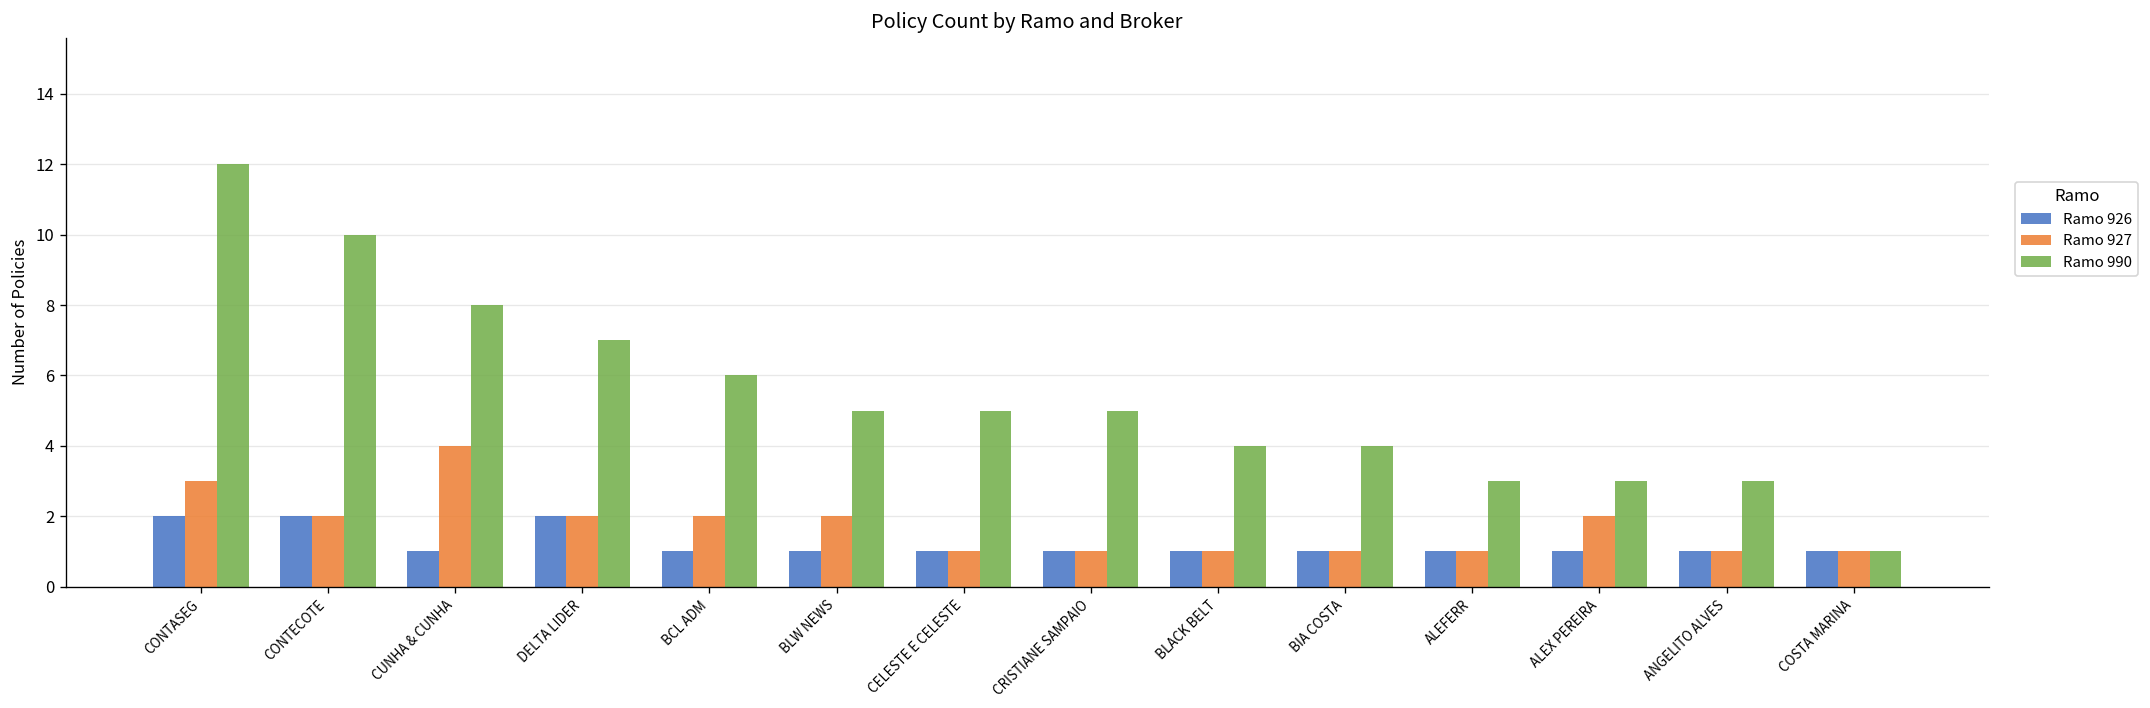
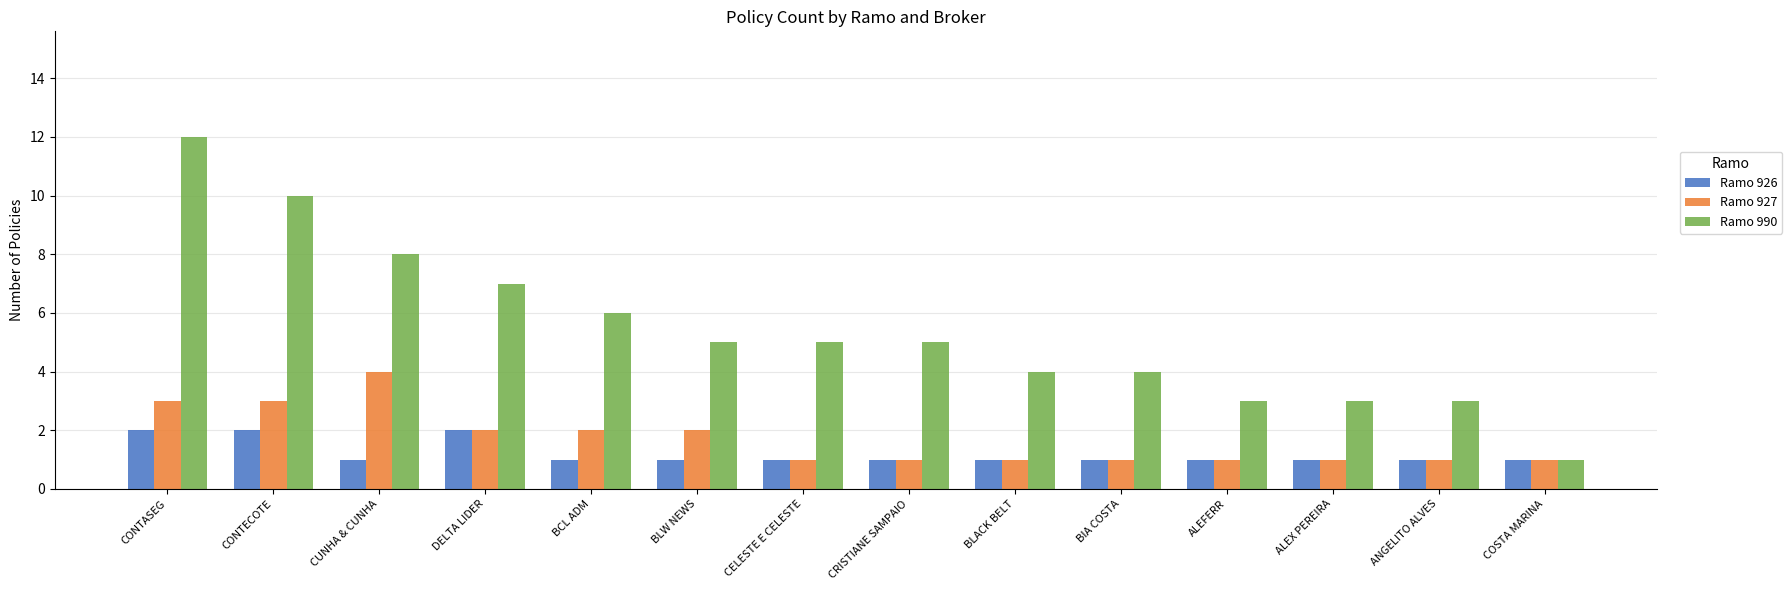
  {
    "Ramo 926": {
      "CONTASEG": 2,
      "CONTECOTE": 2,
      "CUNHA & CUNHA": 1,
      "DELTA LIDER": 2,
      "BCL ADM": 1,
      "BLW NEWS": 1,
      "CELESTE E CELESTE": 1,
      "CRISTIANE SAMPAIO": 1,
      "BLACK BELT": 1,
      "BIA COSTA": 1,
      "ALEFERR": 1,
      "ALEX PEREIRA": 1,
      "ANGELITO ALVES": 1,
      "COSTA MARINA": 1
    },
    "Ramo 927": {
      "CONTASEG": 3,
-     "CONTECOTE": 2,
+     "CONTECOTE": 3,
      "CUNHA & CUNHA": 4,
      "DELTA LIDER": 2,
      "BCL ADM": 2,
      "BLW NEWS": 2,
      "CELESTE E CELESTE": 1,
      "CRISTIANE SAMPAIO": 1,
      "BLACK BELT": 1,
      "BIA COSTA": 1,
      "ALEFERR": 1,
-     "ALEX PEREIRA": 2,
+     "ALEX PEREIRA": 1,
      "ANGELITO ALVES": 1,
      "COSTA MARINA": 1
    },
    "Ramo 990": {
      "CONTASEG": 12,
      "CONTECOTE": 10,
      "CUNHA & CUNHA": 8,
      "DELTA LIDER": 7,
      "BCL ADM": 6,
      "BLW NEWS": 5,
      "CELESTE E CELESTE": 5,
      "CRISTIANE SAMPAIO": 5,
      "BLACK BELT": 4,
      "BIA COSTA": 4,
      "ALEFERR": 3,
      "ALEX PEREIRA": 3,
      "ANGELITO ALVES": 3,
      "COSTA MARINA": 1
    }
  }
